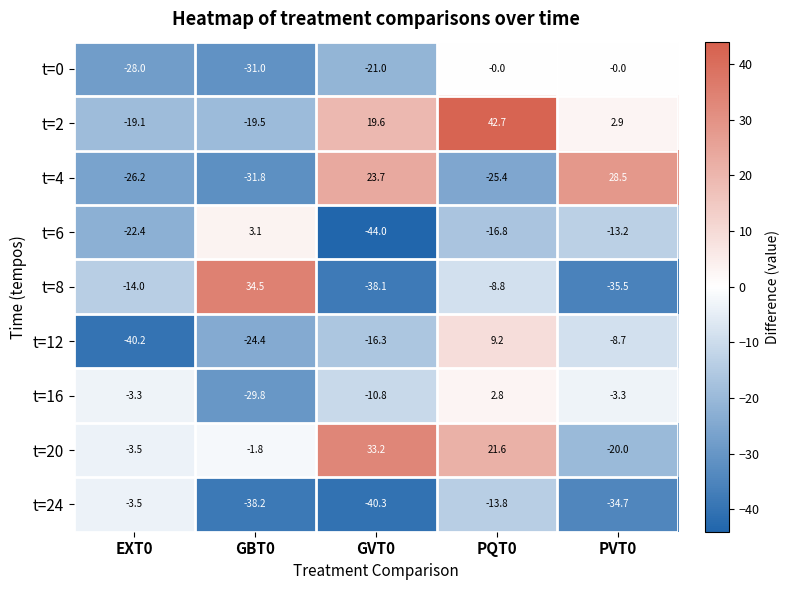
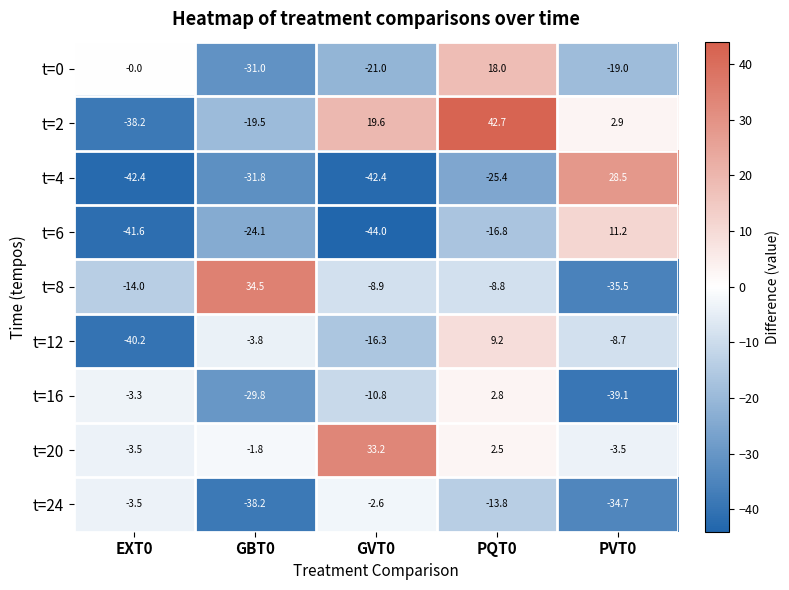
  {
    "t=0": {
-     "EXT0": -28.0,
+     "EXT0": -0.0,
      "GBT0": -31.0,
      "GVT0": -21.0,
-     "PQT0": -0.0,
-     "PVT0": -0.0
+     "PQT0": 18.0,
+     "PVT0": -19.0
    },
    "t=2": {
-     "EXT0": -19.1,
+     "EXT0": -38.2,
      "GBT0": -19.5,
      "GVT0": 19.6,
      "PQT0": 42.7,
      "PVT0": 2.9
    },
    "t=4": {
-     "EXT0": -26.2,
+     "EXT0": -42.4,
      "GBT0": -31.8,
-     "GVT0": 23.7,
+     "GVT0": -42.4,
      "PQT0": -25.4,
      "PVT0": 28.5
    },
    "t=6": {
-     "EXT0": -22.4,
-     "GBT0": 3.1,
+     "EXT0": -41.6,
+     "GBT0": -24.1,
      "GVT0": -44.0,
      "PQT0": -16.8,
-     "PVT0": -13.2
+     "PVT0": 11.2
    },
    "t=8": {
      "EXT0": -14.0,
      "GBT0": 34.5,
-     "GVT0": -38.1,
+     "GVT0": -8.9,
      "PQT0": -8.8,
      "PVT0": -35.5
    },
    "t=12": {
      "EXT0": -40.2,
-     "GBT0": -24.4,
+     "GBT0": -3.8,
      "GVT0": -16.3,
      "PQT0": 9.2,
      "PVT0": -8.7
    },
    "t=16": {
      "EXT0": -3.3,
      "GBT0": -29.8,
      "GVT0": -10.8,
      "PQT0": 2.8,
-     "PVT0": -3.3
+     "PVT0": -39.1
    },
    "t=20": {
      "EXT0": -3.5,
      "GBT0": -1.8,
      "GVT0": 33.2,
-     "PQT0": 21.6,
-     "PVT0": -20.0
+     "PQT0": 2.5,
+     "PVT0": -3.5
    },
    "t=24": {
      "EXT0": -3.5,
      "GBT0": -38.2,
-     "GVT0": -40.3,
+     "GVT0": -2.6,
      "PQT0": -13.8,
      "PVT0": -34.7
    }
  }
